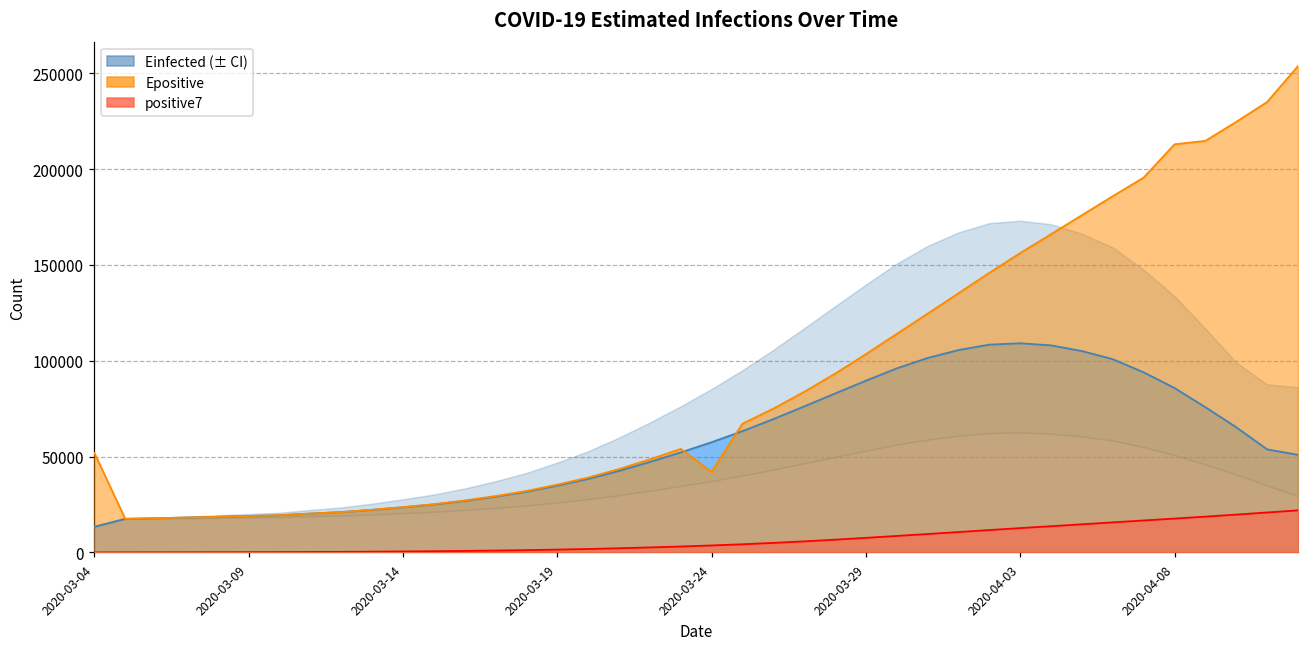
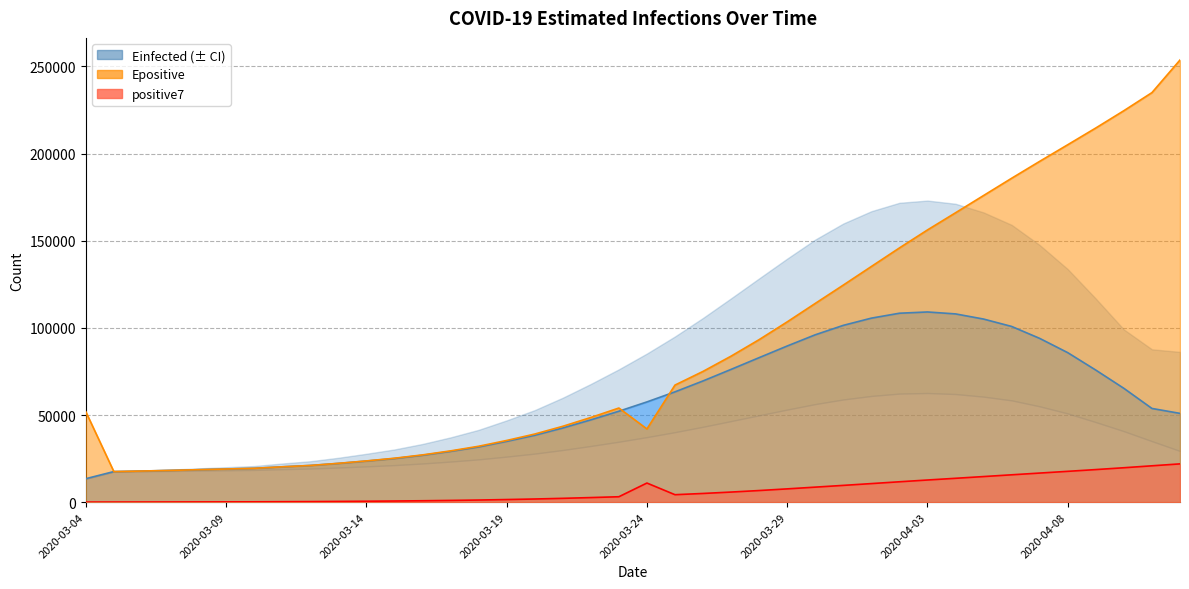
  {
    "positive7": {
      "2020-03-04": 0,
      "2020-03-09": 0,
      "2020-03-14": 1000,
      "2020-03-19": 2000,
-     "2020-03-24": 4000,
+     "2020-03-24": 11000,
      "2020-03-29": 8000,
      "2020-04-03": 13000,
      "2020-04-08": 18000
    },
    "Epositive": {
      "2020-03-04": 52000,
      "2020-03-24": 42000,
      "2020-03-29": 103000,
      "2020-04-03": 156000,
-     "2020-04-08": 213000
+     "2020-04-08": 205000
    }
  }
